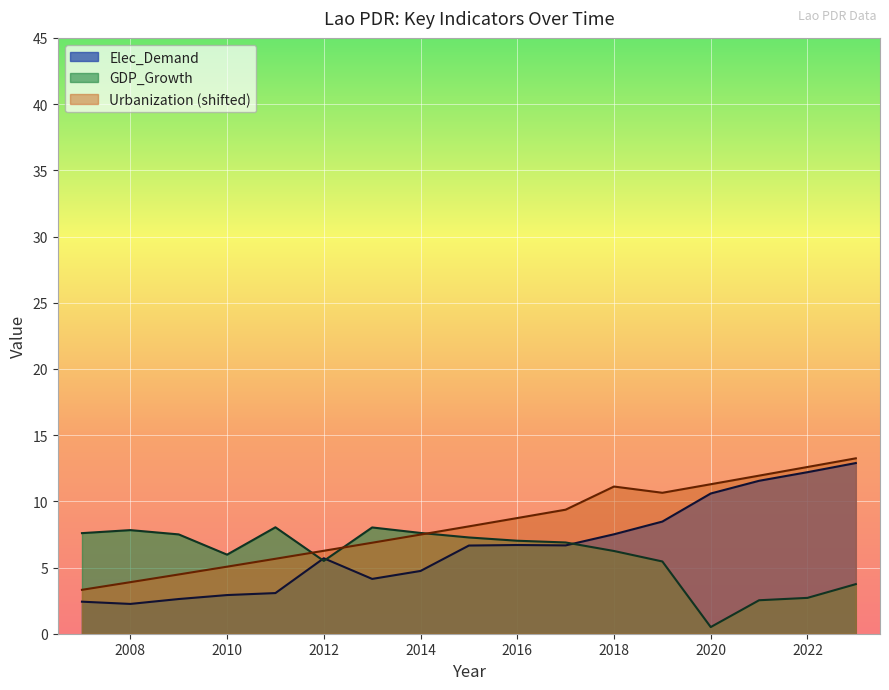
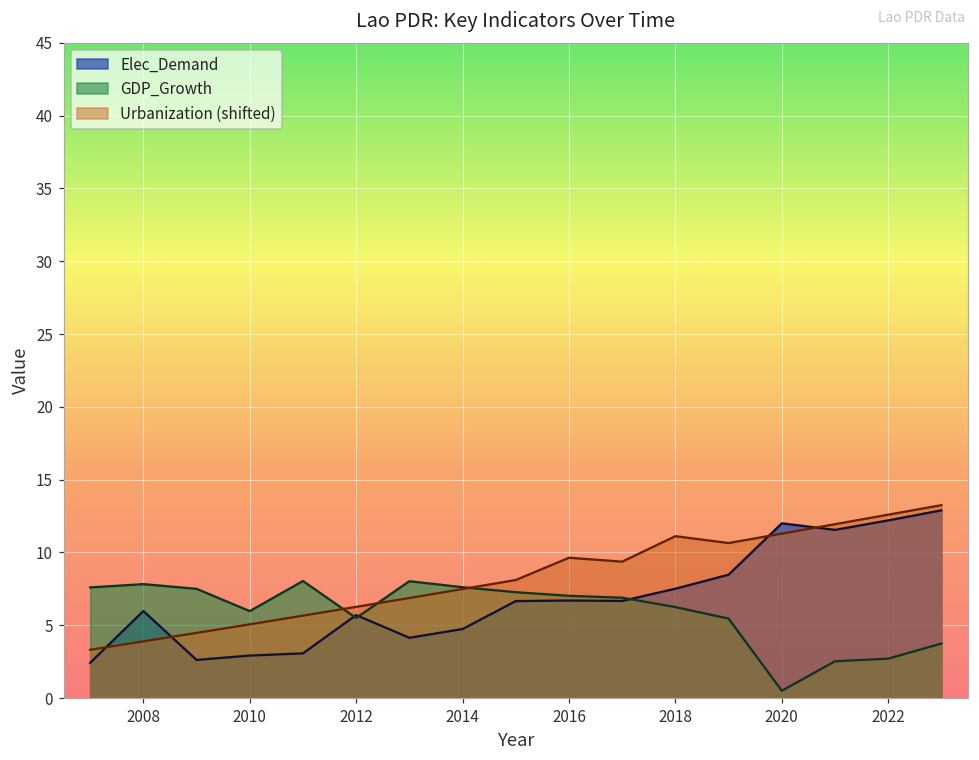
  {
    "Elec_Demand": {
-     "2008": 2.3,
+     "2008": 6.0,
      "2010": 2.9,
      "2012": 5.7,
      "2014": 4.7,
      "2016": 6.7,
      "2018": 7.5,
-     "2020": 10.6,
+     "2020": 12.0,
      "2022": 12.2
    },
    "GDP_Growth": {
      "2008": 7.8,
      "2010": 6.0,
      "2012": 5.5,
      "2016": 7.0,
      "2018": 6.2,
      "2020": 0.5,
      "2022": 2.7
    },
    "Urbanization (shifted)": {
      "2008": 3.9,
      "2010": 5.1,
      "2012": 6.3,
-     "2016": 8.7,
+     "2016": 9.6,
      "2018": 11.1,
      "2020": 11.3,
      "2022": 12.6
    }
  }
